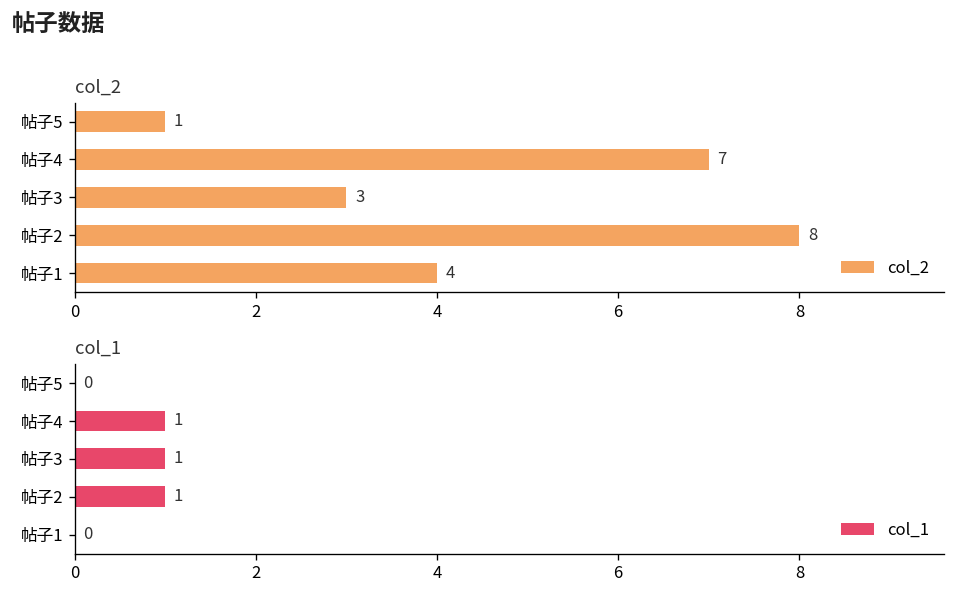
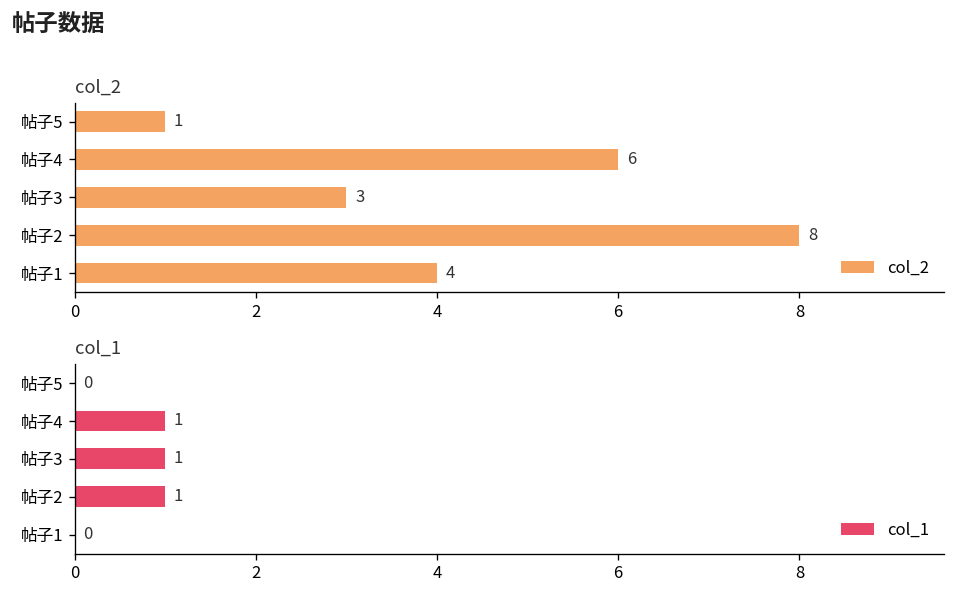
  {
    "col_2": {
      "帖子5": 1,
-     "帖子4": 7,
+     "帖子4": 6,
      "帖子3": 3,
      "帖子2": 8,
      "帖子1": 4
    },
    "col_1": {
      "帖子5": 0,
      "帖子4": 1,
      "帖子3": 1,
      "帖子2": 1,
      "帖子1": 0
    }
  }
